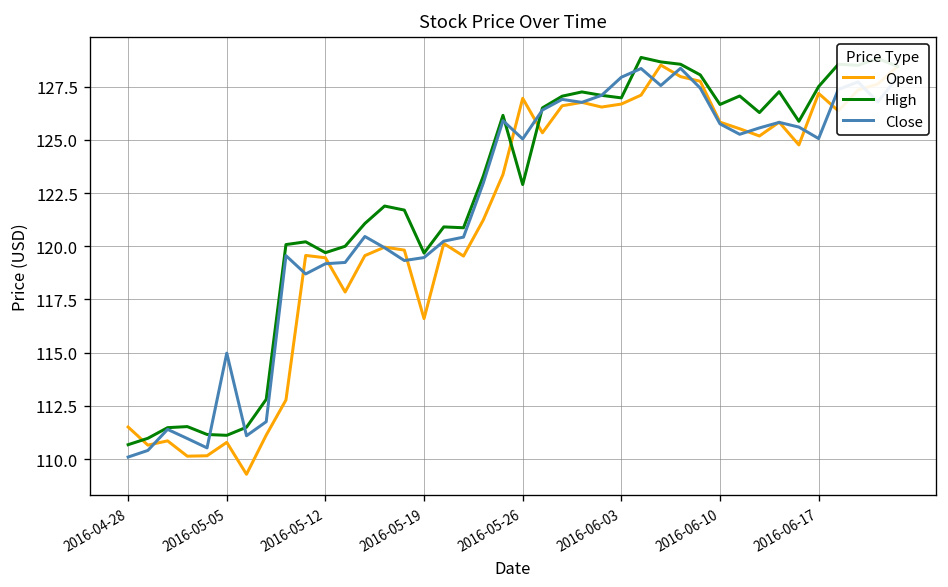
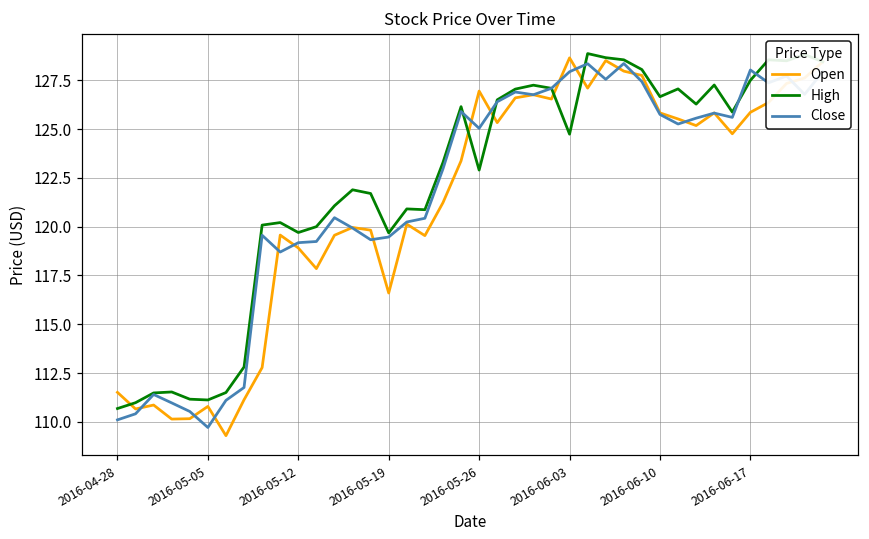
  {
    "Open": {
      "2016-04-28": 111.5,
      "2016-05-05": 110.8,
-     "2016-05-12": 119.5,
+     "2016-05-12": 118.9,
      "2016-05-19": 116.6,
      "2016-05-26": 127.0,
-     "2016-06-03": 126.7,
-     "2016-06-17": 127.2
+     "2016-06-03": 128.7,
+     "2016-06-17": 125.9
    },
    "High": {
      "2016-04-28": 110.7,
      "2016-05-05": 111.1,
      "2016-05-12": 119.7,
      "2016-05-19": 119.7,
      "2016-05-26": 122.9,
-     "2016-06-03": 127.0,
+     "2016-06-03": 124.7,
      "2016-06-10": 126.7,
      "2016-06-17": 127.5
    },
    "Close": {
      "2016-04-28": 110.1,
-     "2016-05-05": 115.0,
+     "2016-05-05": 109.7,
      "2016-05-12": 119.2,
      "2016-05-19": 119.5,
      "2016-05-26": 125.0,
      "2016-06-03": 127.9,
-     "2016-06-17": 125.1
+     "2016-06-17": 128.0
    }
  }
